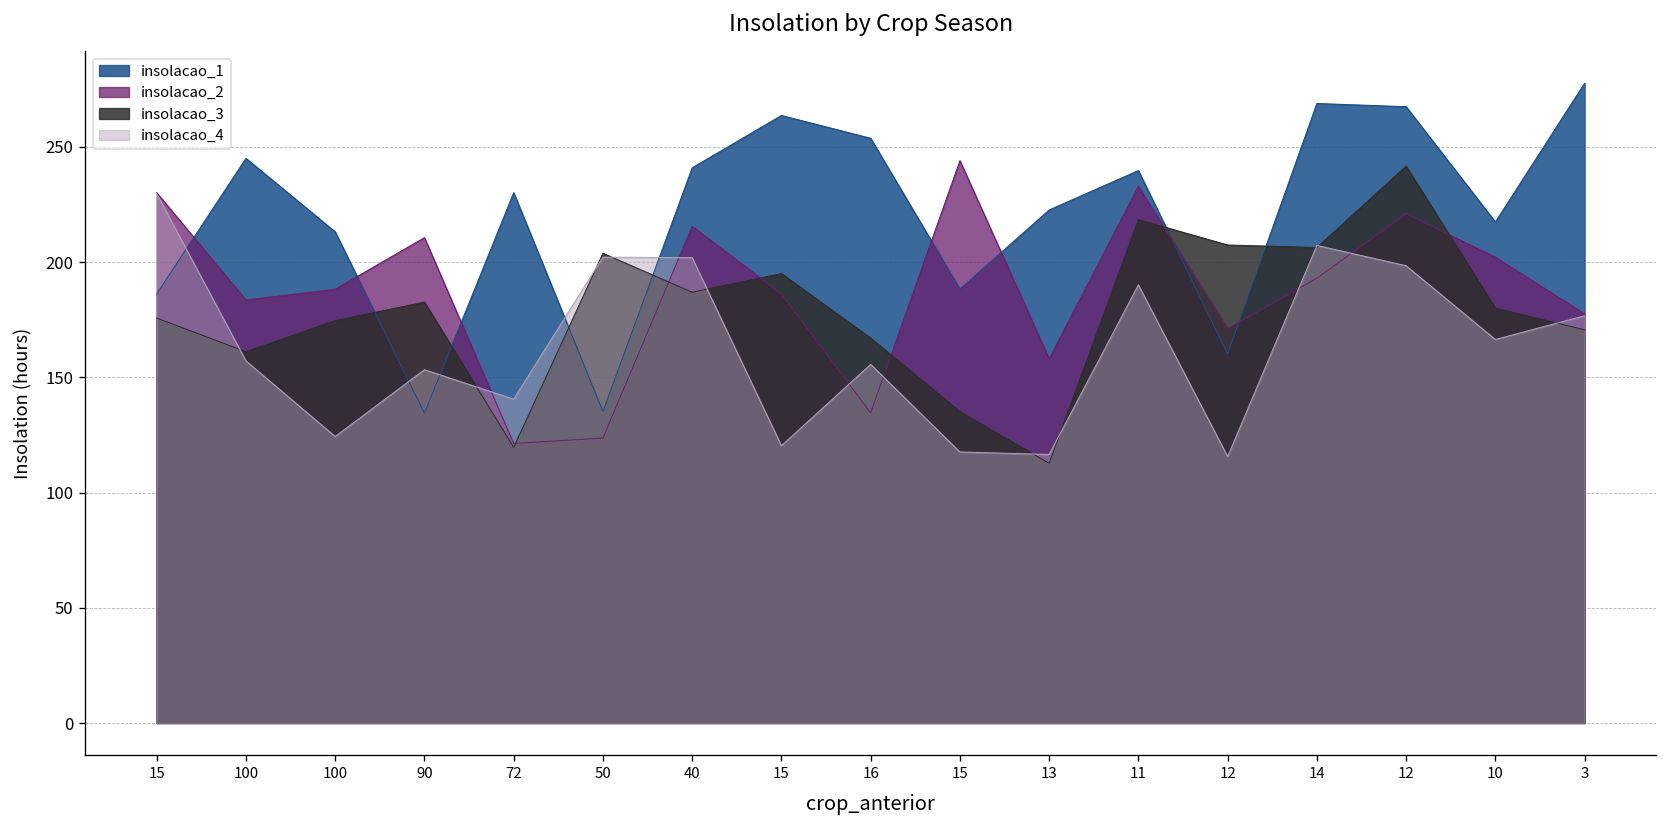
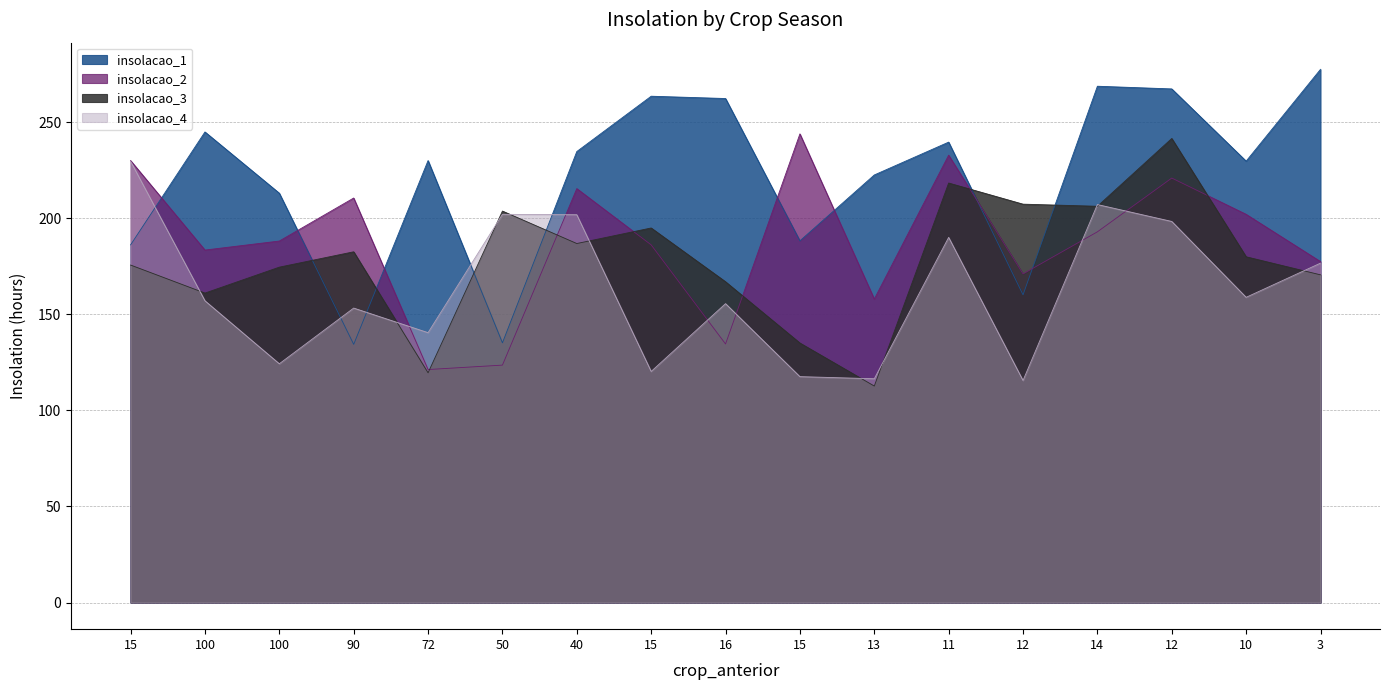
  {
    "insolacao_1": {
      "90": 134,
      "72": 230,
      "50": 135,
-     "40": 241,
-     "16": 254,
+     "40": 235,
+     "16": 262,
      "13": 223,
      "11": 240,
      "14": 269,
-     "10": 217,
+     "10": 230,
      "3": 278
    },
    "insolacao_2": {
      "90": 211,
      "72": 121,
      "50": 124,
      "40": 216,
      "16": 135,
      "13": 158,
      "11": 233,
      "14": 193,
      "10": 202
    },
    "insolacao_3": {
      "90": 183,
      "72": 120,
      "50": 204,
      "40": 187,
      "16": 167,
      "13": 113,
      "11": 218,
      "10": 180,
      "3": 171
    },
    "insolacao_4": {
      "90": 153,
      "72": 141,
      "50": 202,
      "40": 202,
      "16": 156,
      "13": 117,
      "11": 190,
-     "10": 166
+     "10": 159
    }
  }
